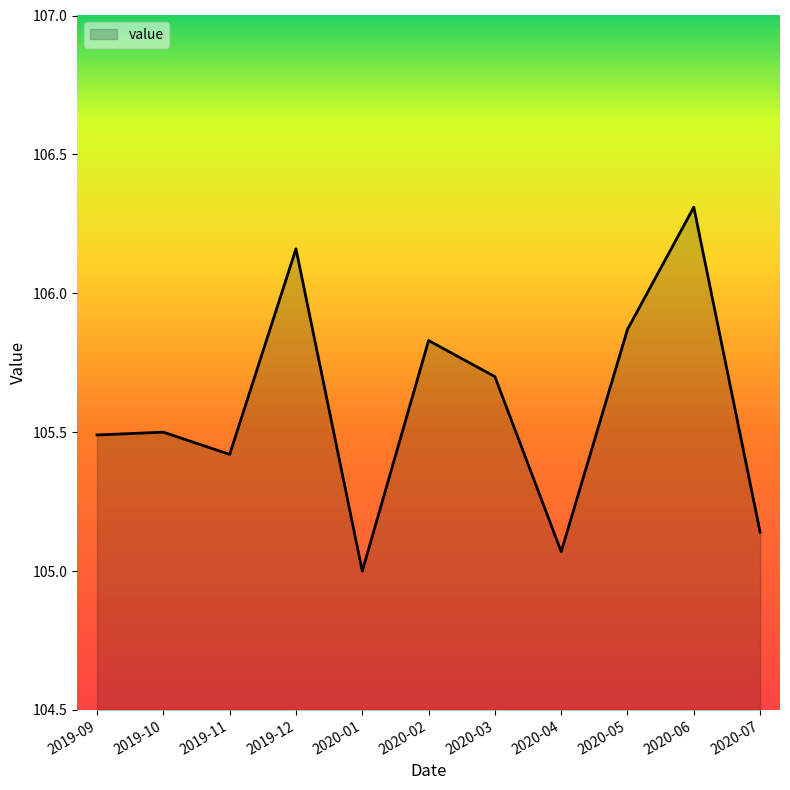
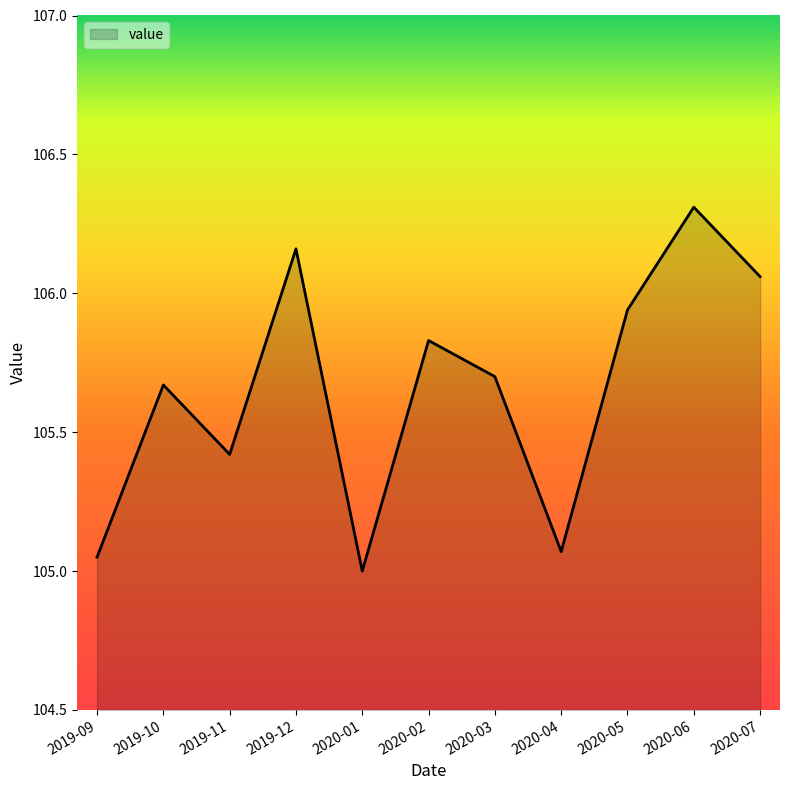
  {
-   "2019-09": 105.49,
-   "2019-10": 105.50,
+   "2019-09": 105.05,
+   "2019-10": 105.67,
    "2019-11": 105.42,
    "2019-12": 106.16,
    "2020-01": 105.00,
    "2020-02": 105.83,
    "2020-03": 105.70,
    "2020-04": 105.07,
-   "2020-05": 105.87,
+   "2020-05": 105.94,
    "2020-06": 106.31,
-   "2020-07": 105.14
+   "2020-07": 106.06
  }
